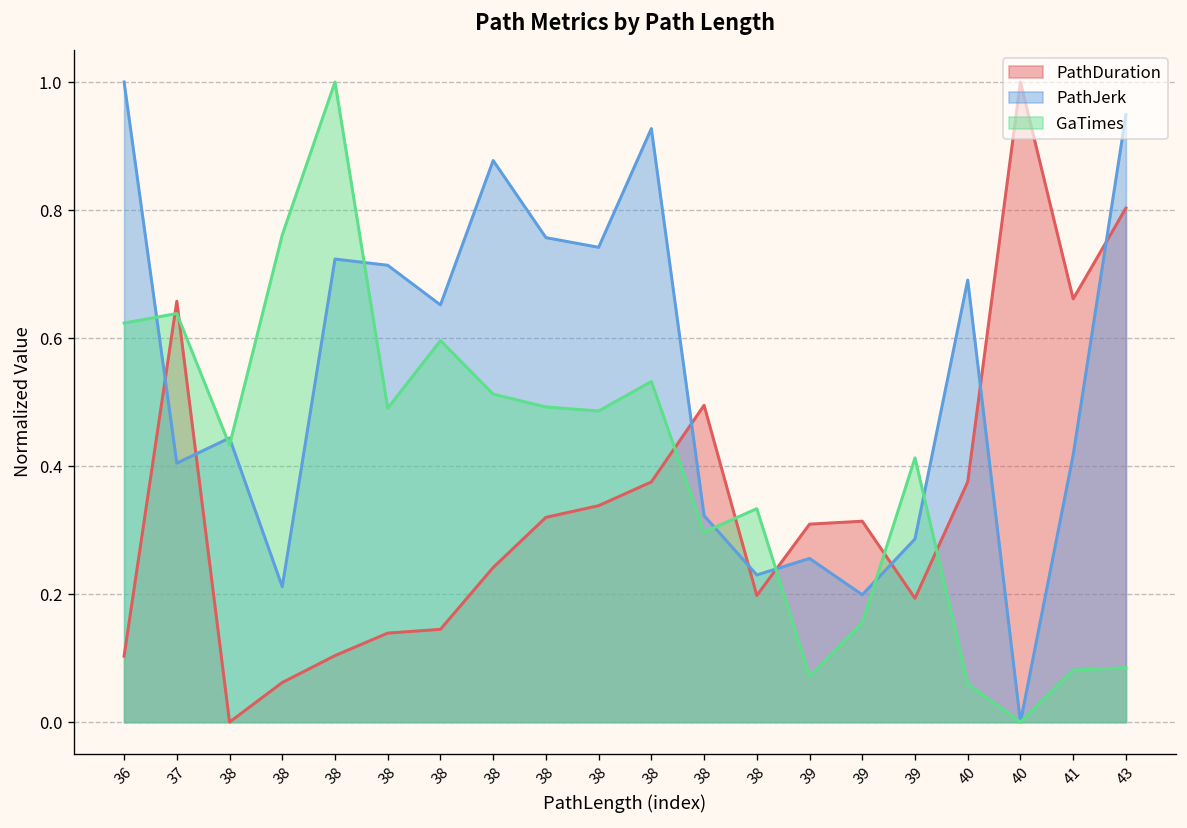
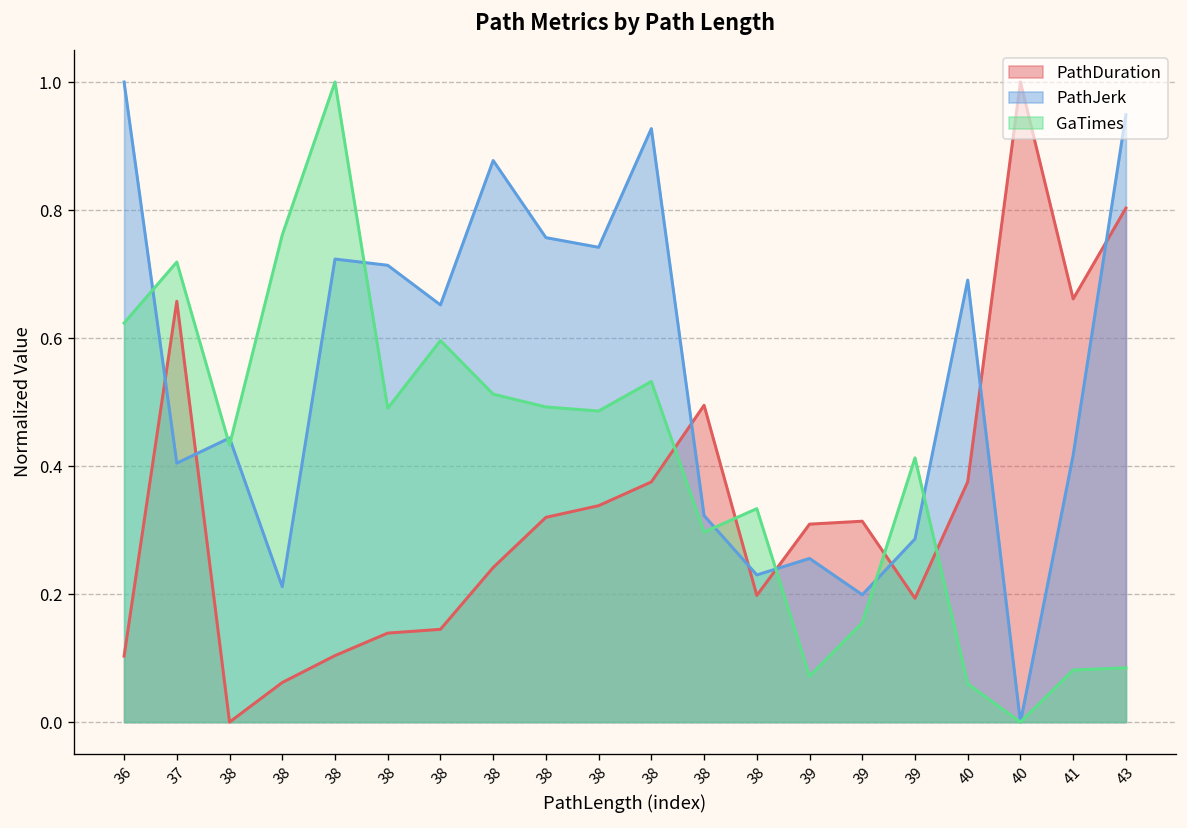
  {
    "PathDuration": {
      "36": 0.10,
      "37": 0.66,
      "41": 0.66,
      "43": 0.80
    },
    "PathJerk": {
      "36": 1.00,
      "37": 0.40,
      "41": 0.42
    },
    "GaTimes": {
      "36": 0.62,
-     "37": 0.64,
+     "37": 0.72,
      "41": 0.08,
      "43": 0.08
    }
  }
